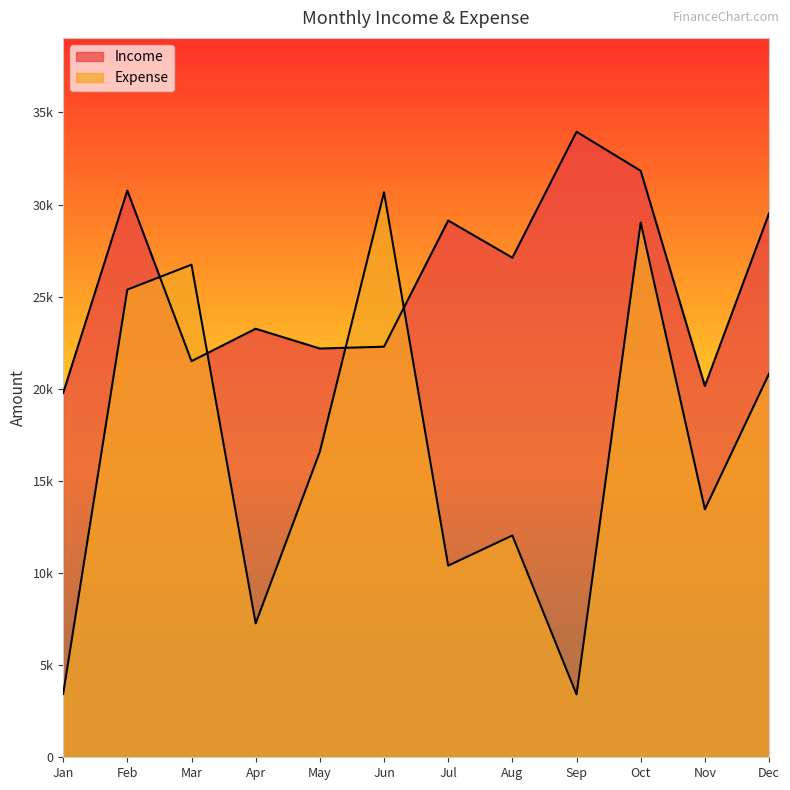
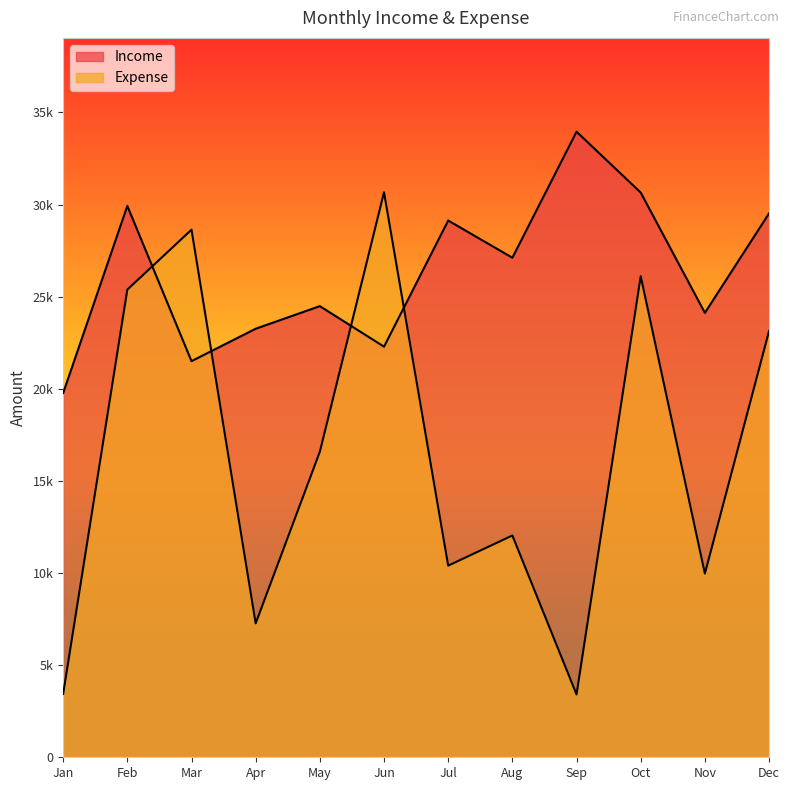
  {
    "Income": {
      "Jan": 19800,
-     "Feb": 30800,
+     "Feb": 29900,
      "Mar": 21500,
      "Apr": 23300,
-     "May": 22200,
+     "May": 24500,
      "Jun": 22300,
      "Jul": 29100,
      "Aug": 27100,
      "Sep": 34000,
-     "Oct": 31800,
-     "Nov": 20100,
+     "Oct": 30700,
+     "Nov": 24100,
      "Dec": 29500
    },
    "Expense": {
      "Jan": 3400,
      "Feb": 25400,
-     "Mar": 26700,
+     "Mar": 28600,
      "Apr": 7300,
      "May": 16600,
      "Jun": 30700,
      "Jul": 10400,
      "Aug": 12000,
      "Sep": 3400,
-     "Oct": 29000,
-     "Nov": 13500,
-     "Dec": 20800
+     "Oct": 26100,
+     "Nov": 10000,
+     "Dec": 23100
    }
  }
